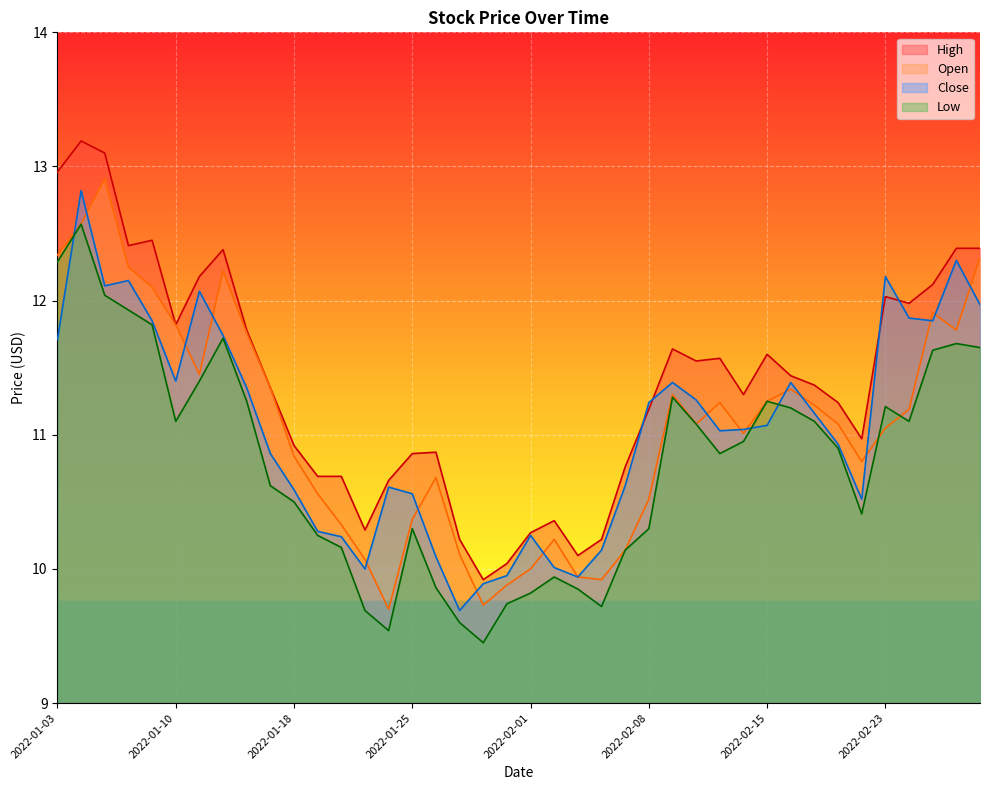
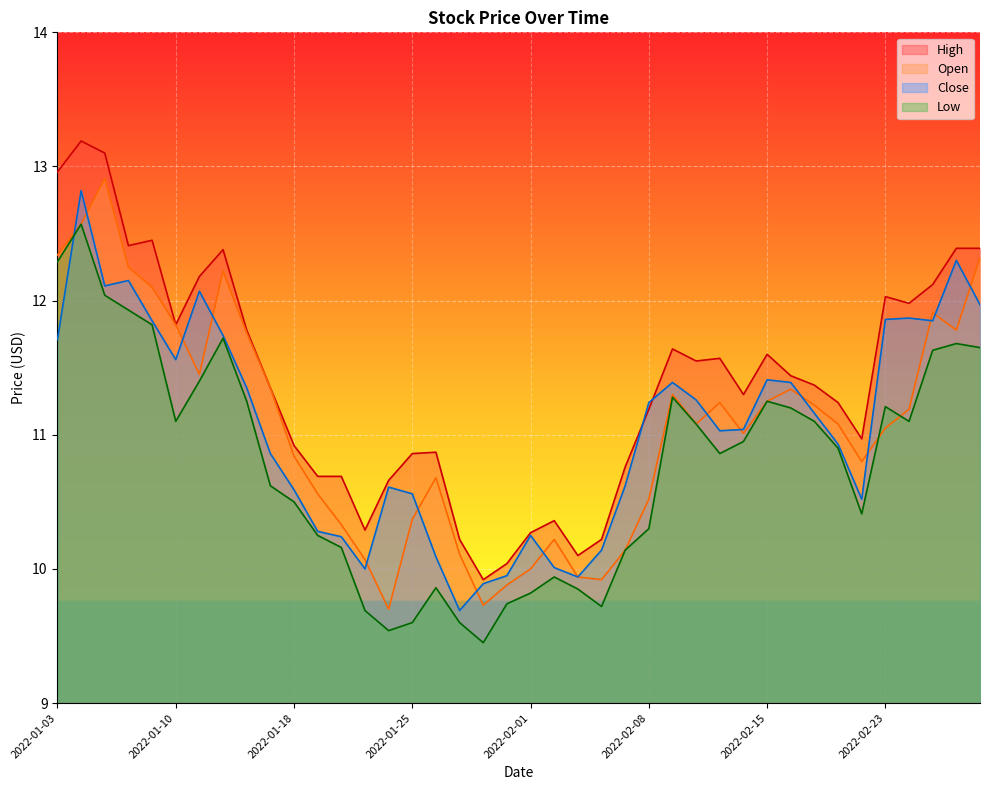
  {
    "Close": {
      "2022-01-03": 11.71,
-     "2022-01-10": 11.40,
+     "2022-01-10": 11.56,
      "2022-01-18": 10.59,
      "2022-01-25": 10.56,
      "2022-02-01": 10.25,
      "2022-02-08": 11.24,
-     "2022-02-15": 11.07,
-     "2022-02-23": 12.18
+     "2022-02-15": 11.41,
+     "2022-02-23": 11.86
    },
    "Low": {
      "2022-01-03": 12.3,
      "2022-01-10": 11.1,
      "2022-01-18": 10.5,
-     "2022-01-25": 10.3,
+     "2022-01-25": 9.6,
      "2022-02-01": 9.82,
      "2022-02-08": 10.3,
      "2022-02-23": 11.2
    }
  }
